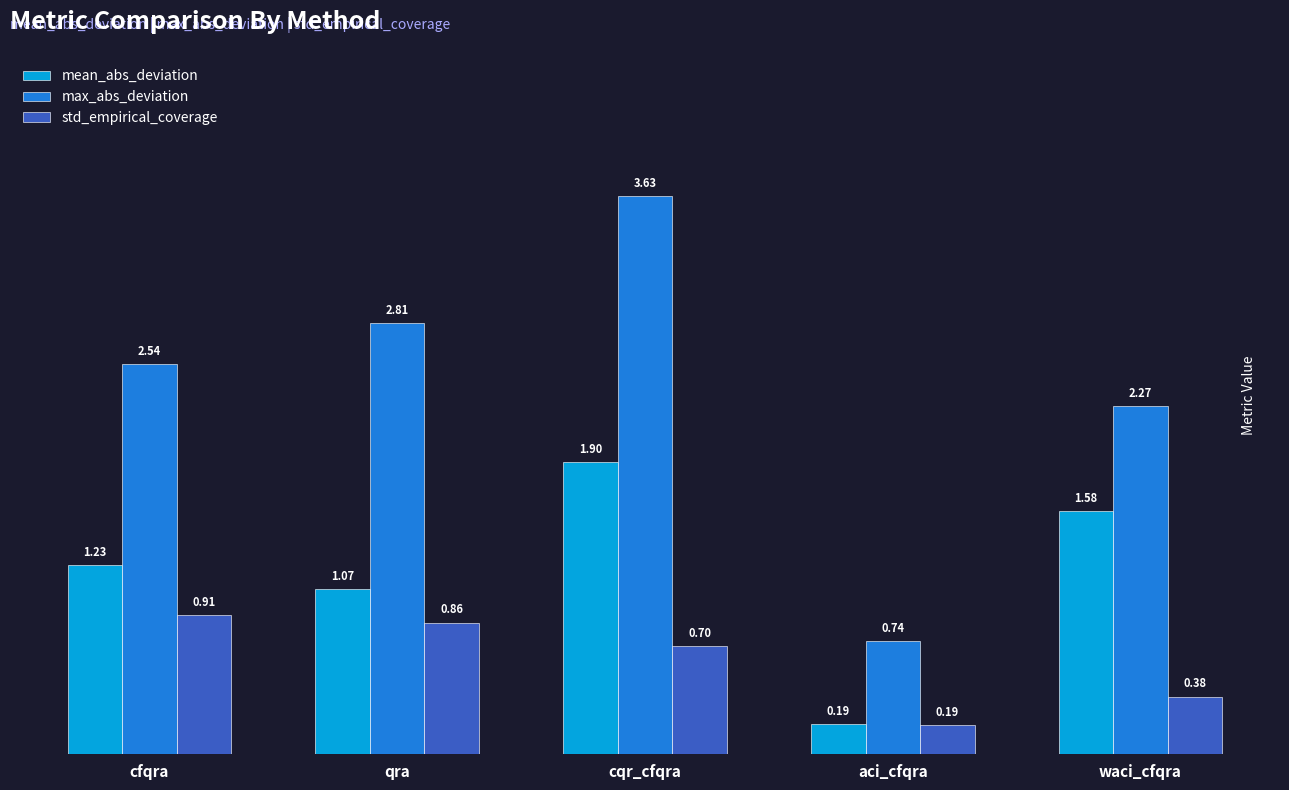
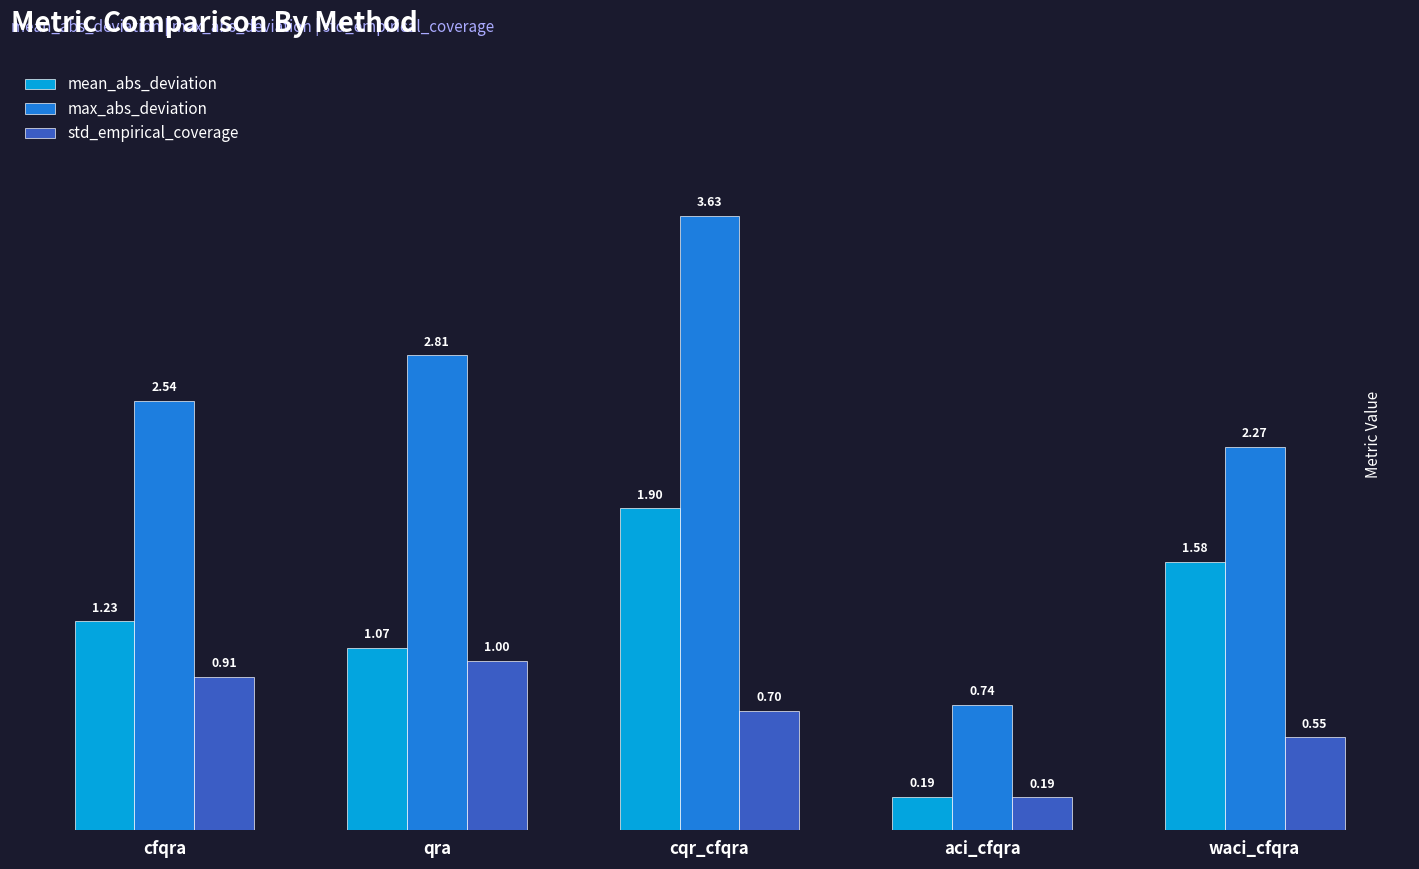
  {
    "std_empirical_coverage": {
      "cfqra": 0.91,
-     "qra": 0.86,
+     "qra": 1.00,
      "cqr_cfqra": 0.70,
      "aci_cfqra": 0.19,
-     "waci_cfqra": 0.38
+     "waci_cfqra": 0.55
    }
  }
